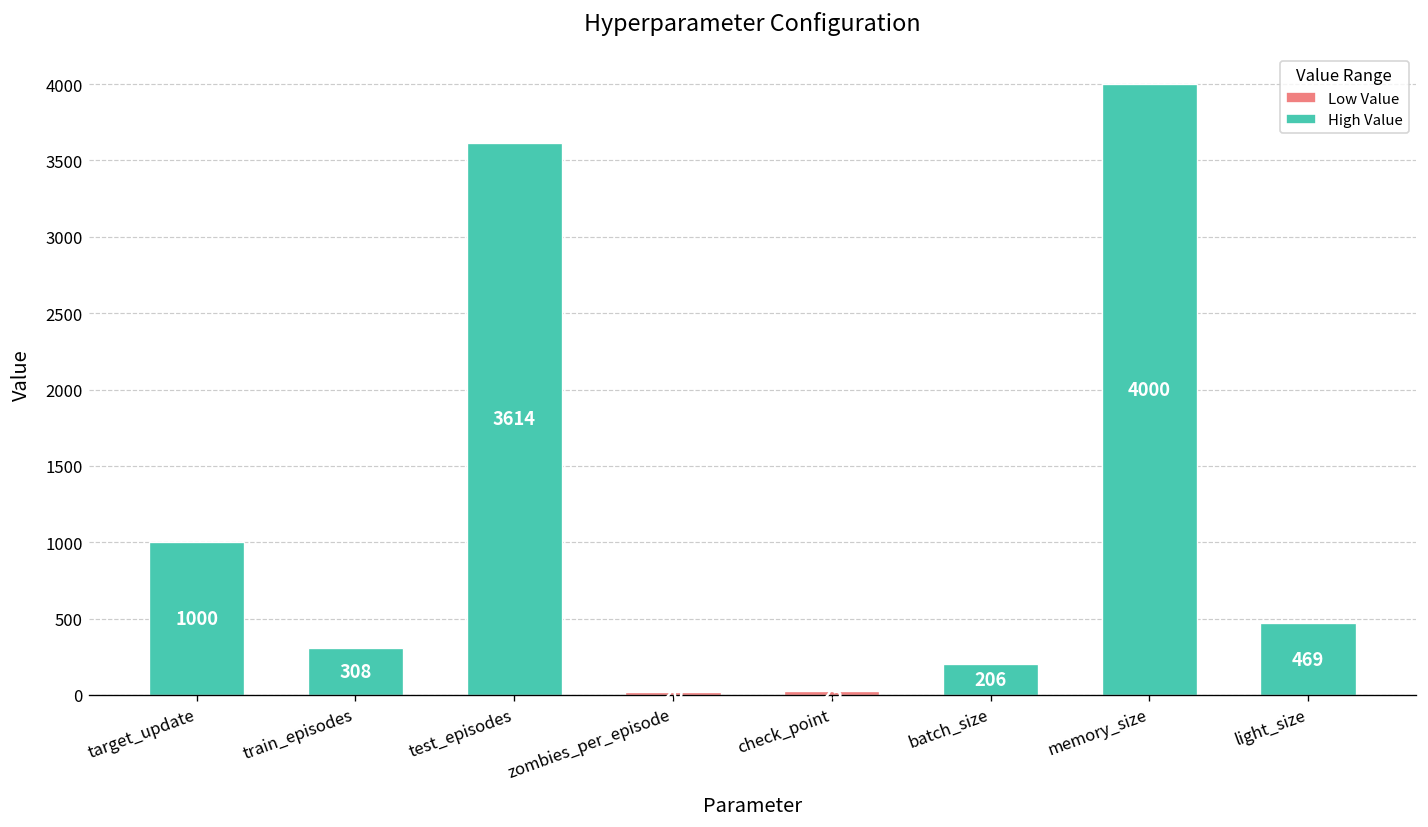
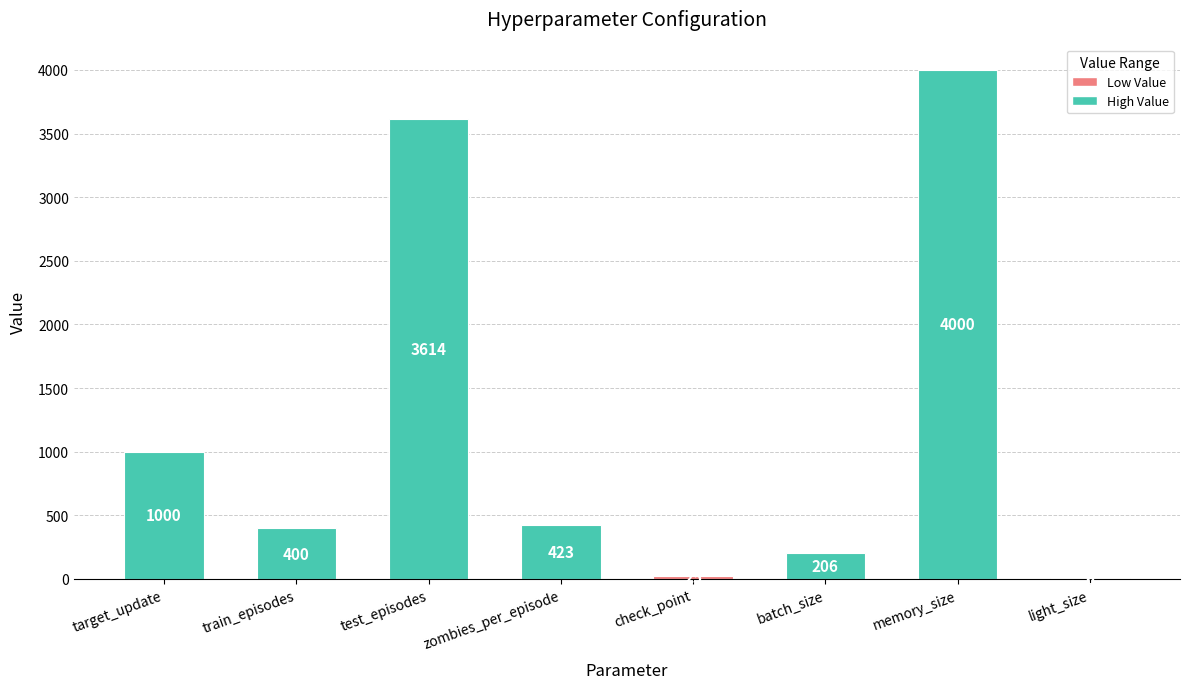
  {
    "target_update": 1000,
-   "train_episodes": 308,
+   "train_episodes": 400,
    "test_episodes": 3614,
-   "zombies_per_episode": 20,
+   "zombies_per_episode": 420,
    "batch_size": 206,
    "memory_size": 4000,
-   "light_size": 470
+   "light_size": 10
  }
